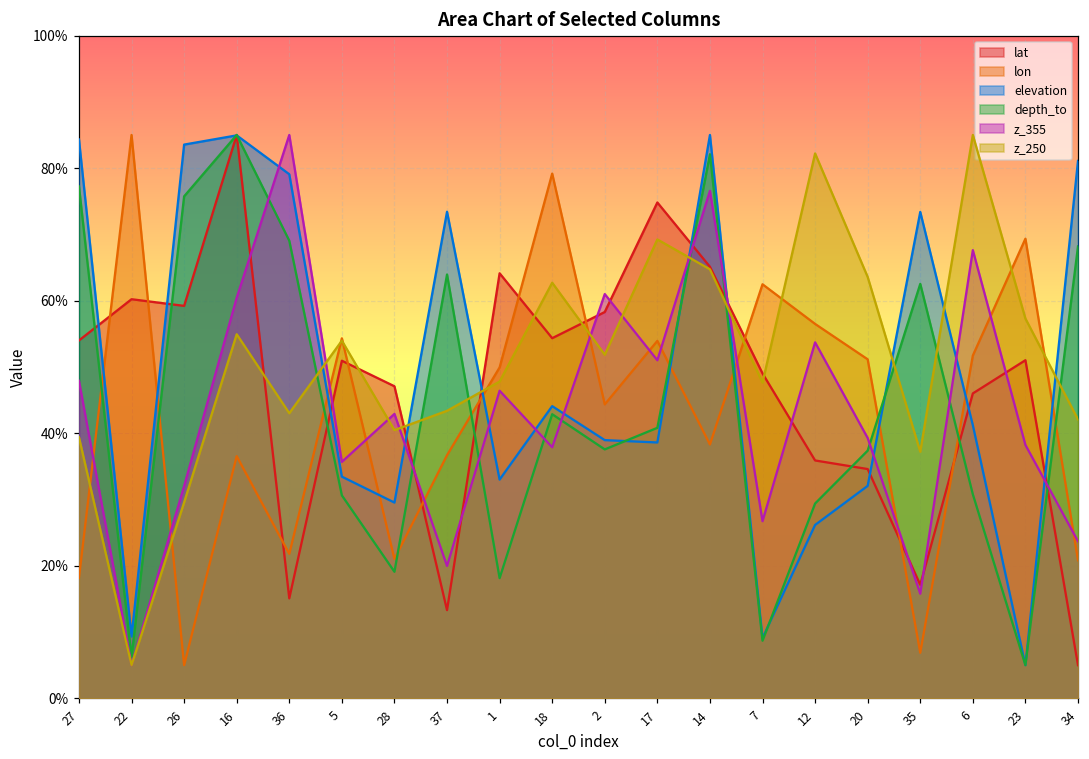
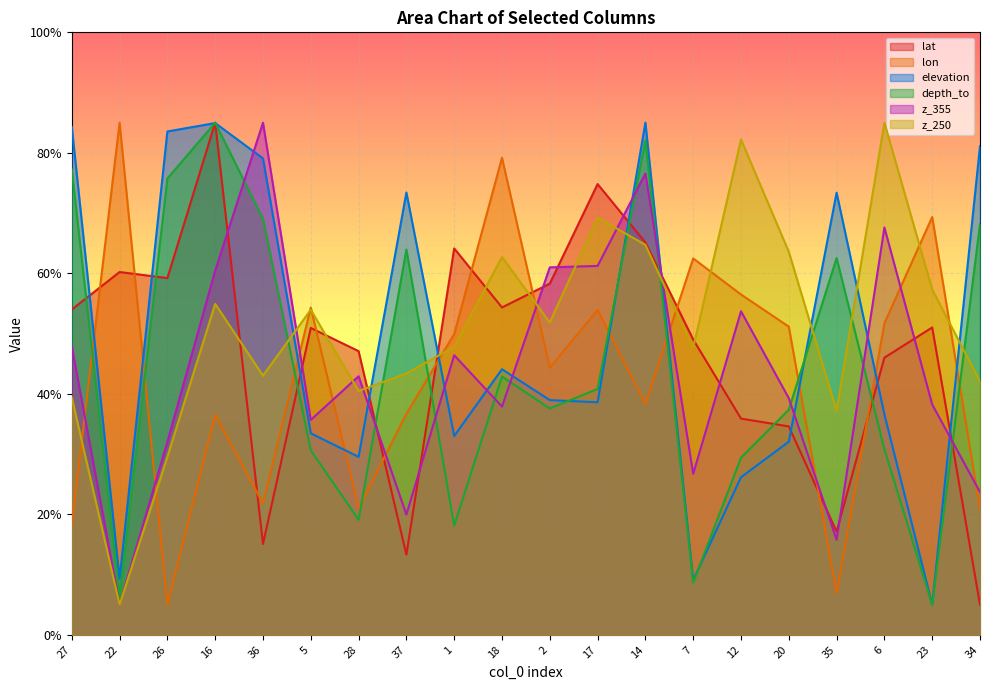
  {
    "elevation": {
      "27": "84%",
      "22": "9%",
      "26": "84%",
      "36": "79%",
      "5": "33%",
      "28": "30%",
      "37": "73%",
      "1": "33%",
      "18": "44%",
      "2": "39%",
      "17": "39%",
      "14": "85%",
      "12": "26%",
      "20": "32%",
      "35": "73%",
-     "6": "41%",
+     "6": "37%",
      "34": "81%"
    },
    "depth_to": {
      "27": "77%",
      "22": "6%",
      "26": "76%",
      "36": "69%",
      "5": "31%",
      "28": "19%",
      "37": "64%",
      "1": "18%",
      "18": "43%",
      "2": "38%",
      "17": "41%",
      "14": "82%",
      "12": "29%",
      "20": "37%",
      "35": "63%",
      "6": "31%",
      "34": "68%"
    },
    "z_355": {
      "27": "48%",
      "26": "32%",
      "16": "60%",
      "36": "85%",
      "5": "36%",
      "28": "43%",
      "37": "20%",
      "1": "46%",
      "18": "38%",
      "2": "61%",
-     "17": "51%",
+     "17": "61%",
      "14": "77%",
      "7": "27%",
      "12": "54%",
      "20": "39%",
      "35": "16%",
      "6": "68%",
      "23": "38%",
      "34": "24%"
    }
  }
